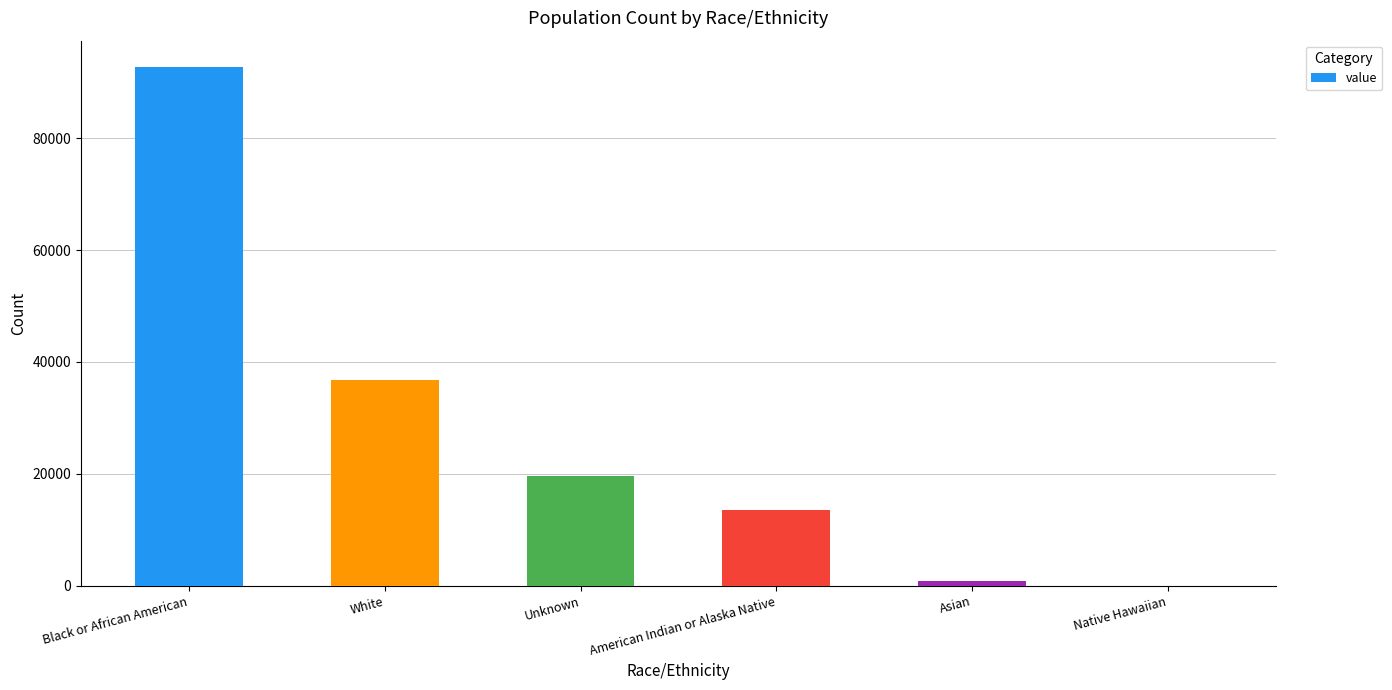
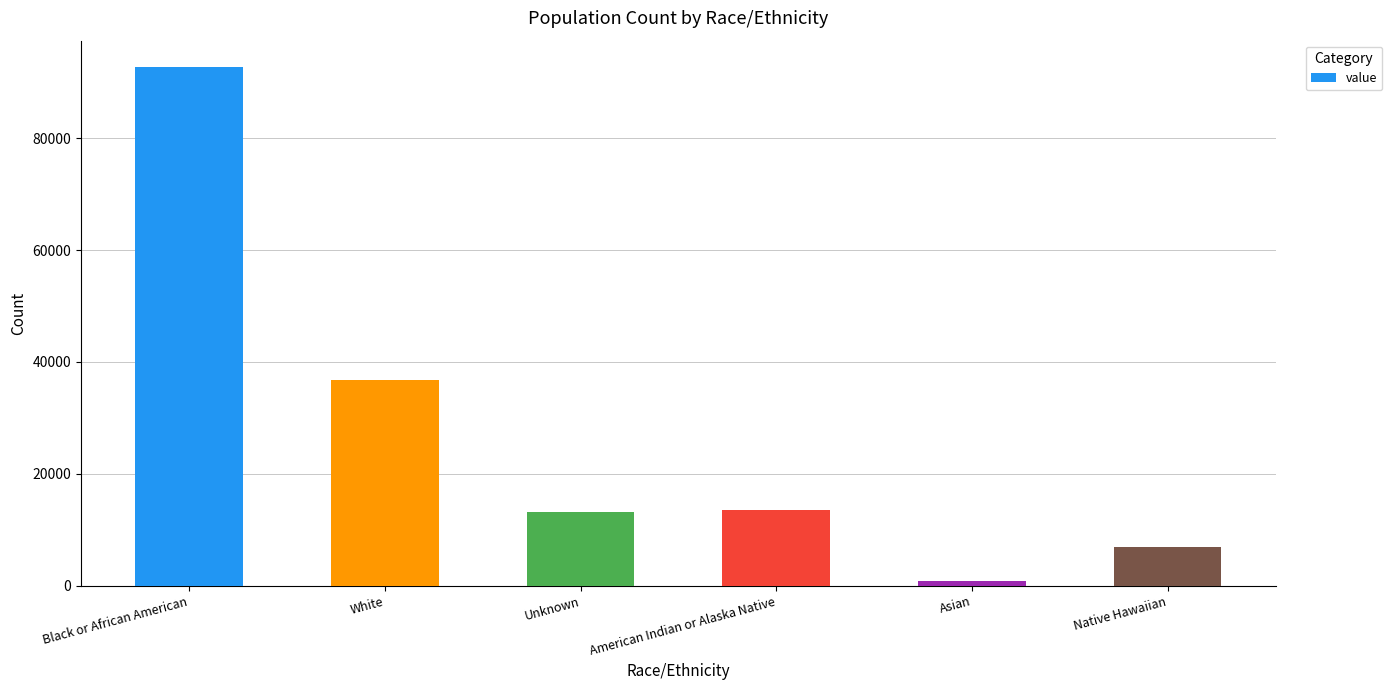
  {
    "Black or African American": 93000,
    "White": 37000,
-   "Unknown": 20000,
+   "Unknown": 13000,
    "American Indian or Alaska Native": 14000,
    "Asian": 1000,
-   "Native Hawaiian": 0
+   "Native Hawaiian": 7000
  }
